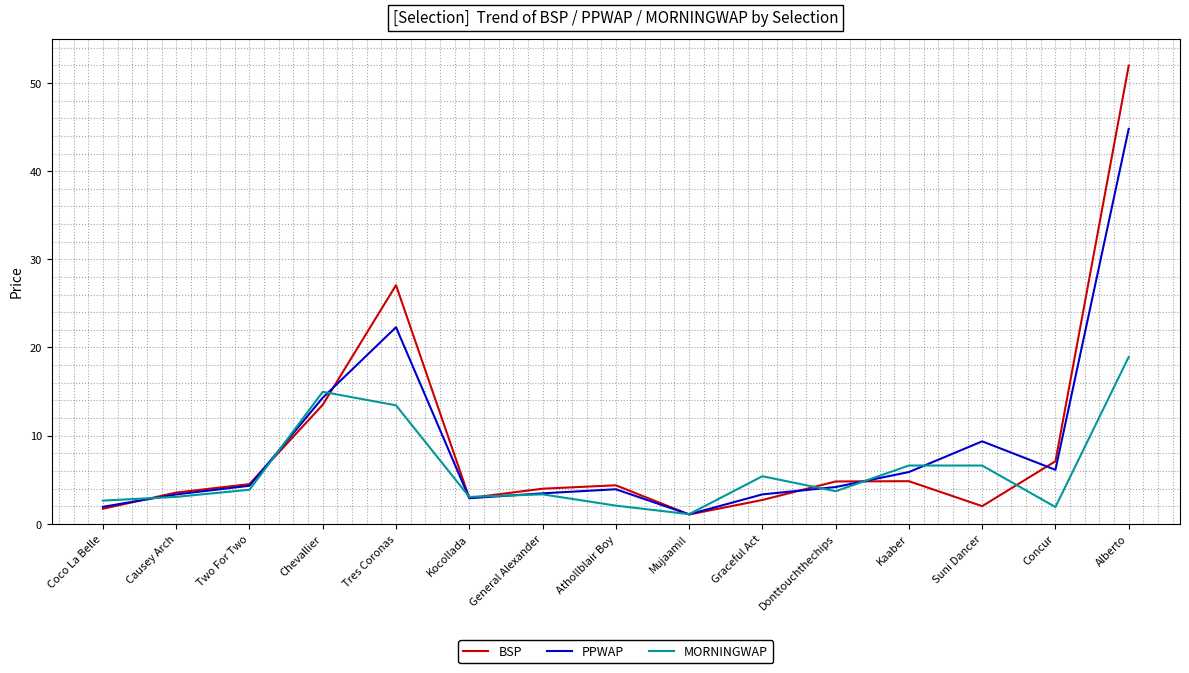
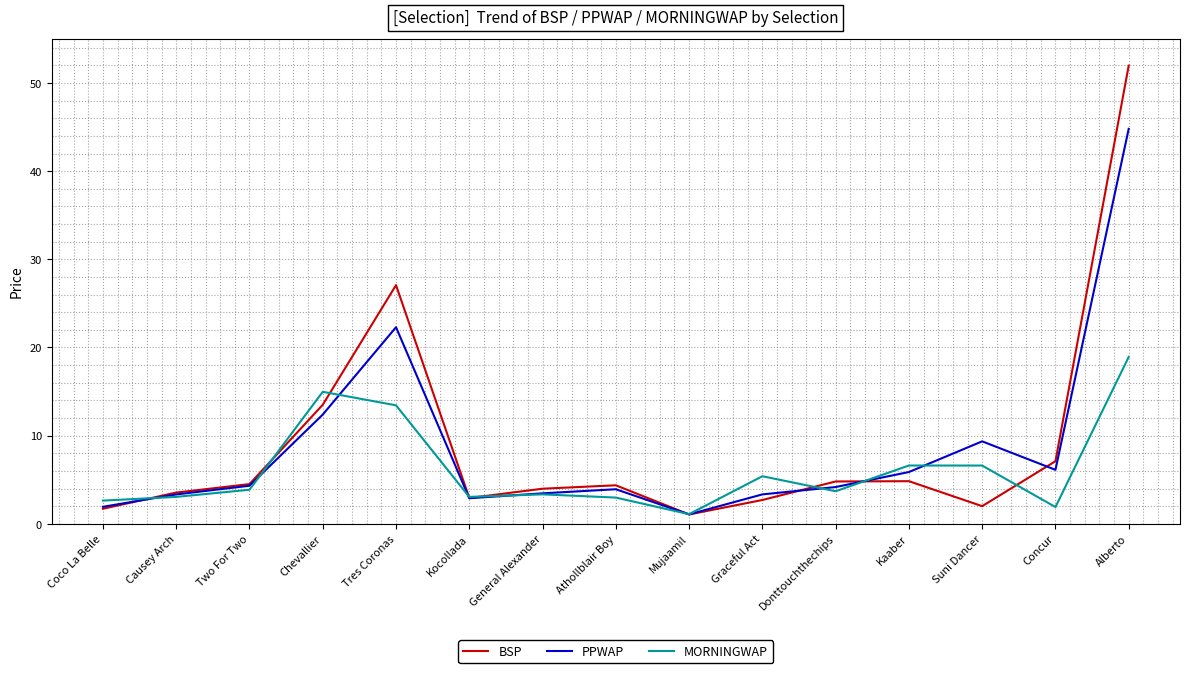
  {
    "BSP": {
      "Chevallier": 14,
      "Tres Coronas": 27,
      "General Alexander": 4,
      "Athollblair Boy": 4,
      "Graceful Act": 3,
      "Donttouchthechips": 5,
      "Kaaber": 5,
      "Suni Dancer": 2,
      "Concur": 7,
      "Alberto": 52
    },
    "PPWAP": {
-     "Chevallier": 14,
+     "Chevallier": 12,
      "Tres Coronas": 22,
      "Athollblair Boy": 4,
      "Graceful Act": 3,
      "Donttouchthechips": 4,
      "Kaaber": 6,
      "Suni Dancer": 9,
      "Concur": 6,
      "Alberto": 45
    },
    "MORNINGWAP": {
      "Coco La Belle": 3,
      "Two For Two": 4,
      "Chevallier": 15,
      "Tres Coronas": 13,
-     "Athollblair Boy": 2,
+     "Athollblair Boy": 3,
      "Graceful Act": 5,
      "Donttouchthechips": 4,
      "Kaaber": 7,
      "Suni Dancer": 7,
      "Concur": 2,
      "Alberto": 19
    }
  }
